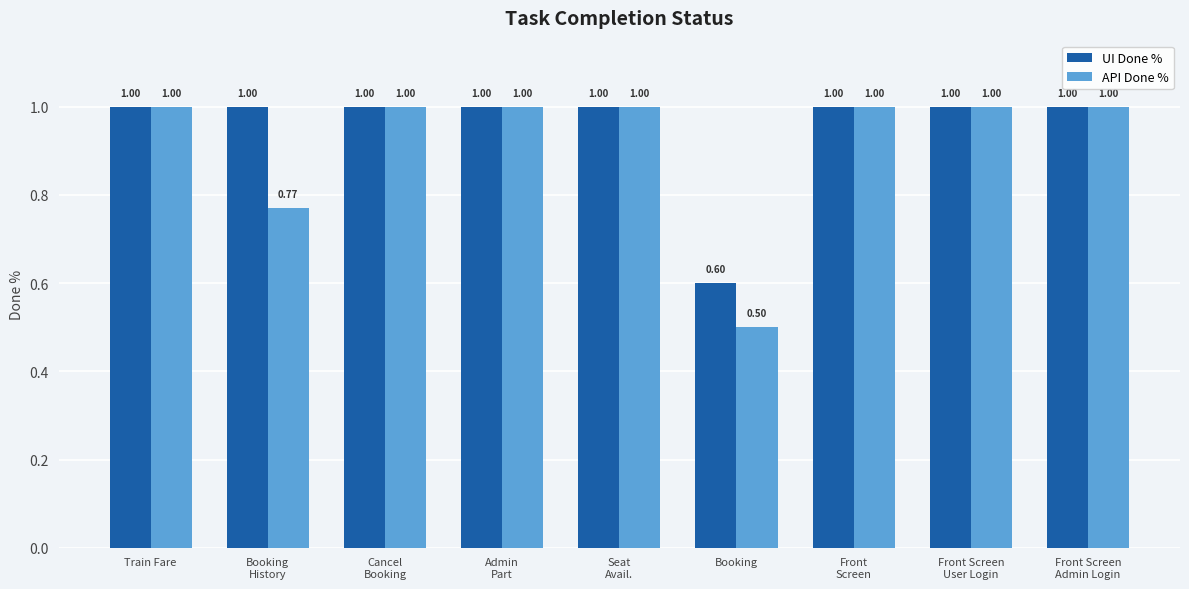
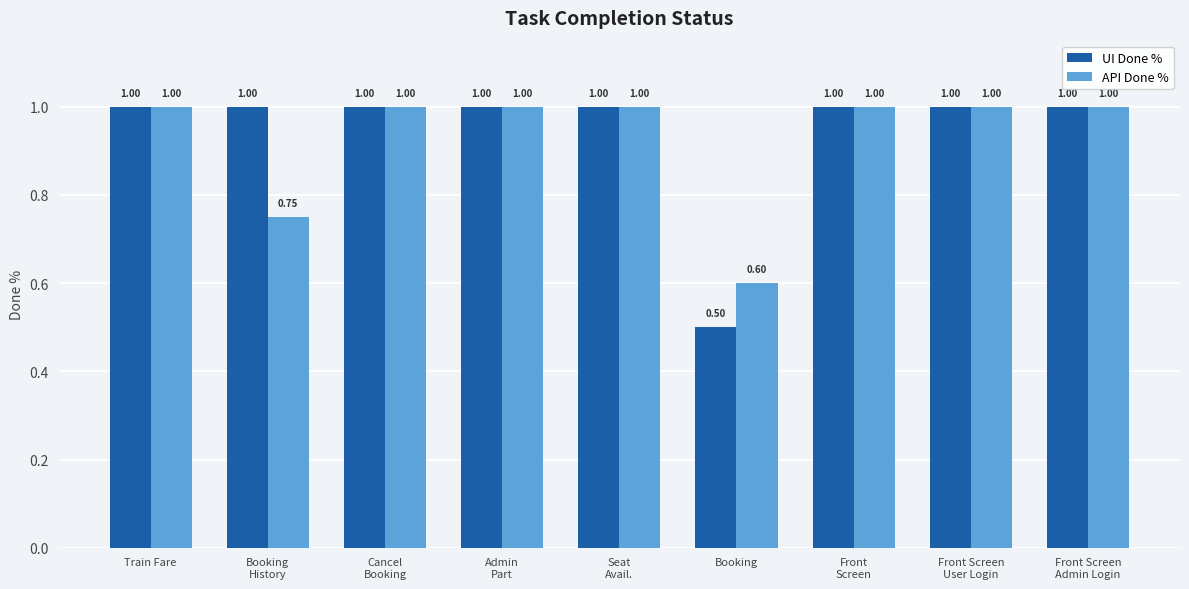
  {
    "UI Done %": {
      "Train Fare": 1.00,
      "Booking History": 1.00,
      "Cancel Booking": 1.00,
      "Admin Part": 1.00,
      "Seat Avail.": 1.00,
-     "Booking": 0.60,
+     "Booking": 0.50,
      "Front Screen": 1.00,
      "Front Screen User Login": 1.00
    },
    "API Done %": {
      "Train Fare": 1.00,
-     "Booking History": 0.77,
+     "Booking History": 0.75,
      "Cancel Booking": 1.00,
      "Admin Part": 1.00,
      "Seat Avail.": 1.00,
-     "Booking": 0.50,
+     "Booking": 0.60,
      "Front Screen": 1.00,
      "Front Screen User Login": 1.00
    }
  }
